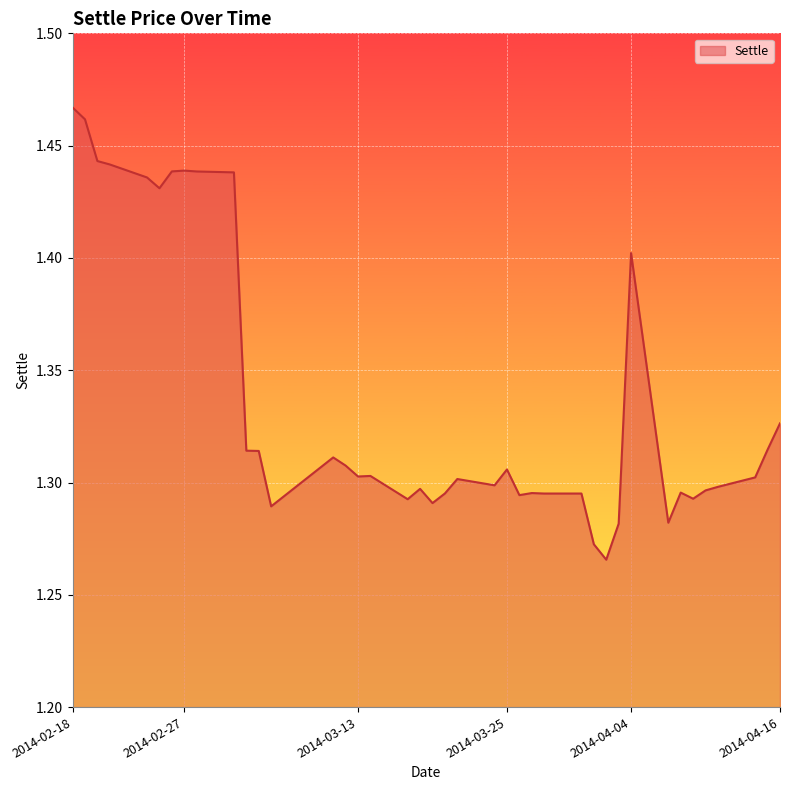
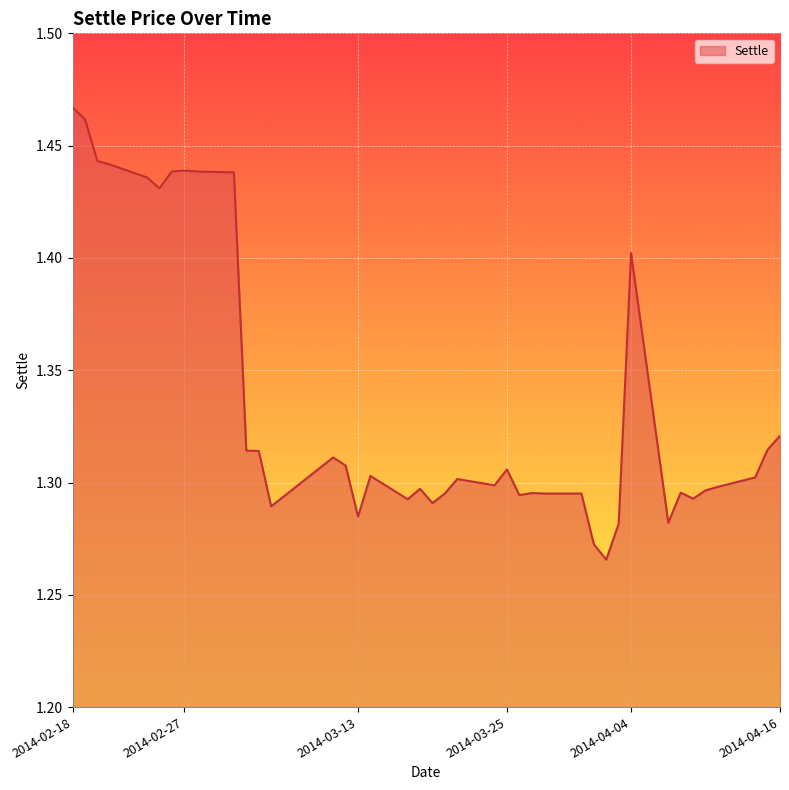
  {
    "2014-02-18": 1.467,
    "2014-02-27": 1.439,
-   "2014-03-13": 1.303,
+   "2014-03-13": 1.285,
    "2014-03-25": 1.306,
    "2014-04-04": 1.402,
-   "2014-04-16": 1.326
+   "2014-04-16": 1.321
  }
